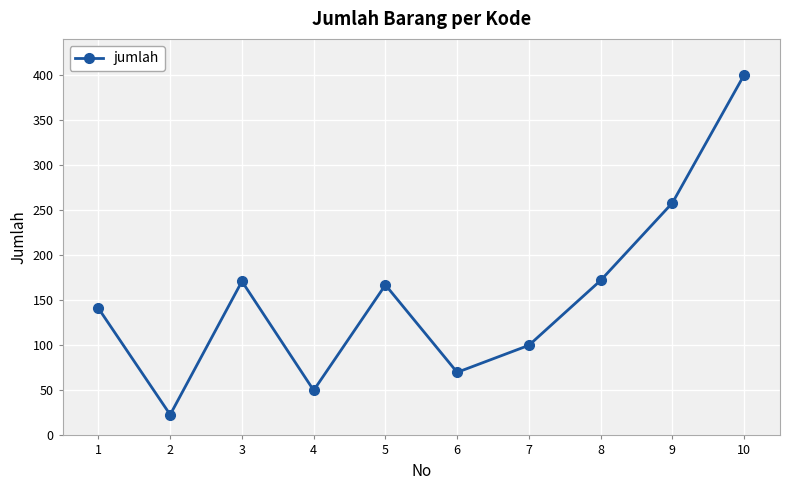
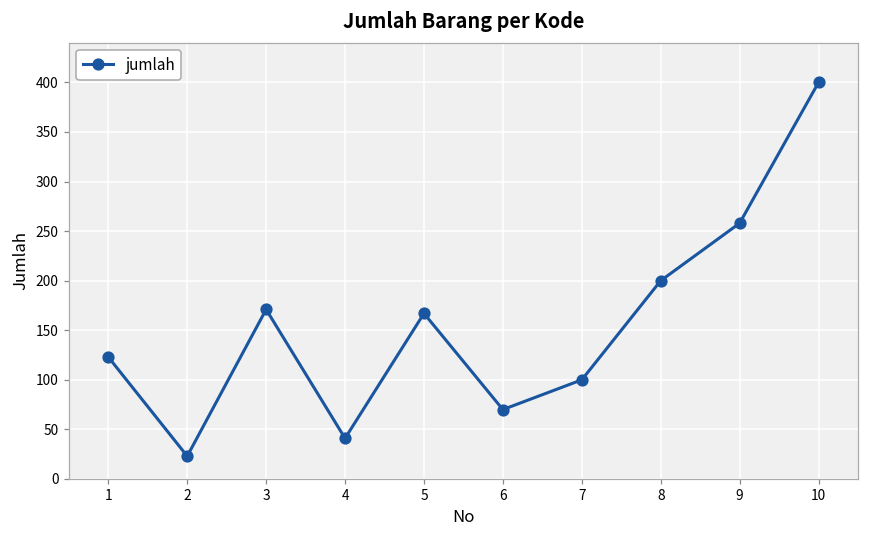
  {
-   "1": 140,
+   "1": 120,
    "2": 20,
    "3": 170,
-   "4": 50,
+   "4": 40,
    "5": 170,
    "6": 70,
    "7": 100,
-   "8": 170,
+   "8": 200,
    "9": 260,
    "10": 400
  }
